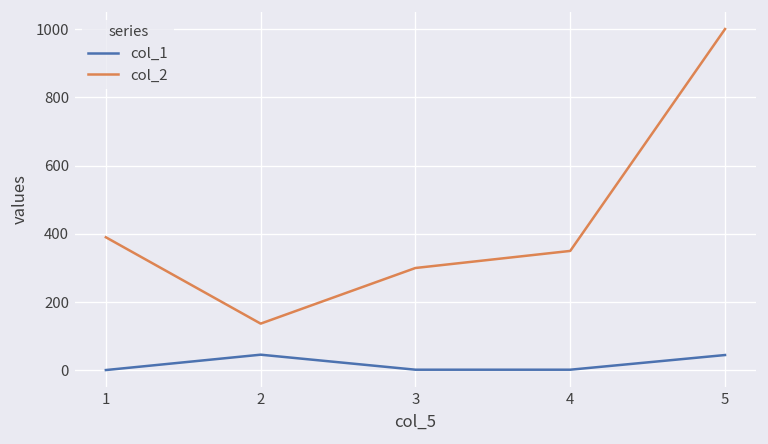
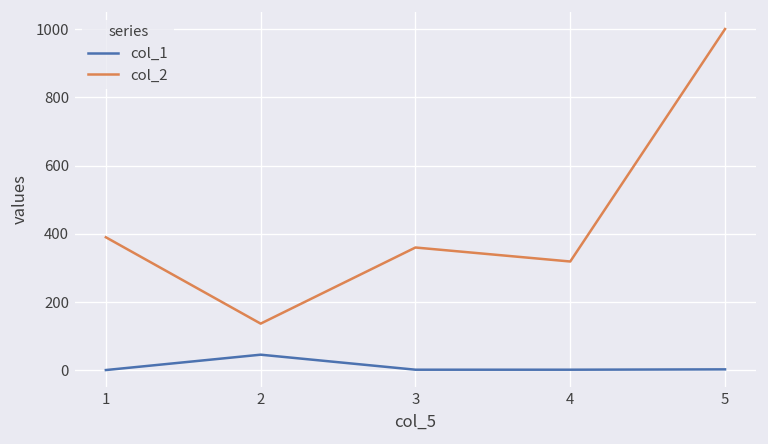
  {
    "col_1": {
      "1": 0,
      "2": 50,
      "3": 0,
      "4": 0,
-     "5": 50
+     "5": 0
    },
    "col_2": {
      "1": 390,
      "2": 140,
-     "3": 300,
-     "4": 350,
+     "3": 360,
+     "4": 320,
      "5": 1000
    }
  }
